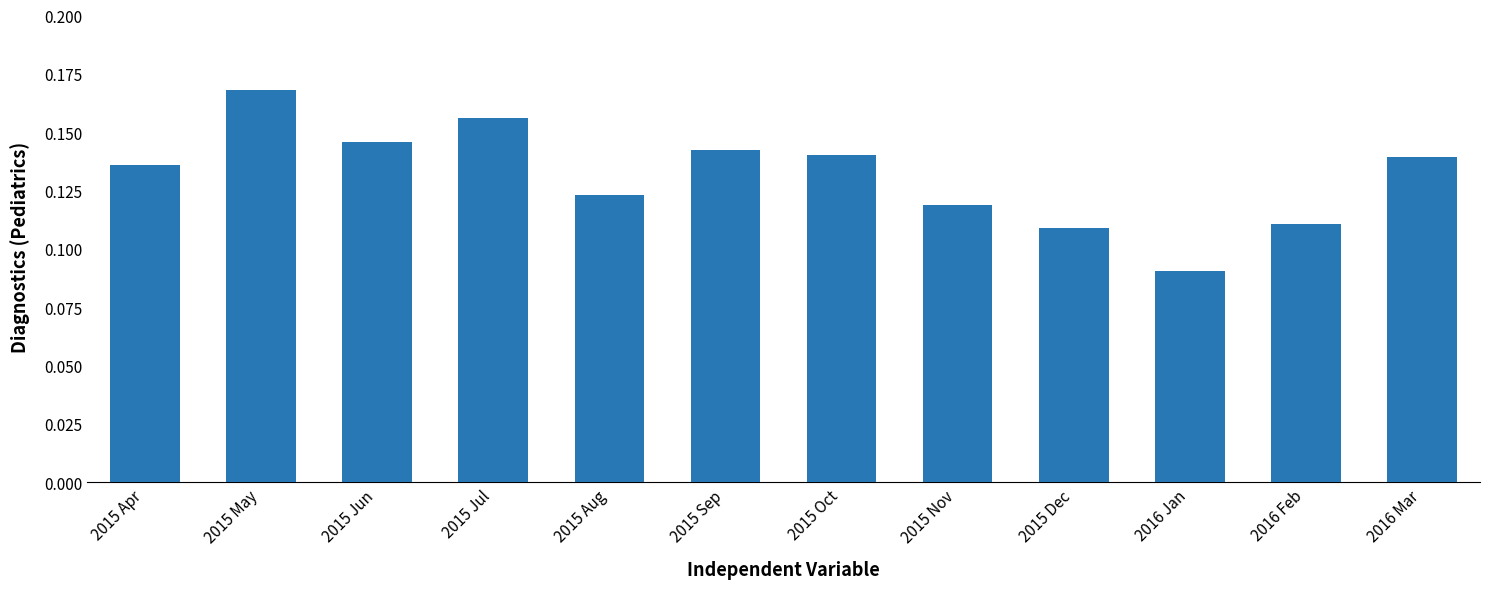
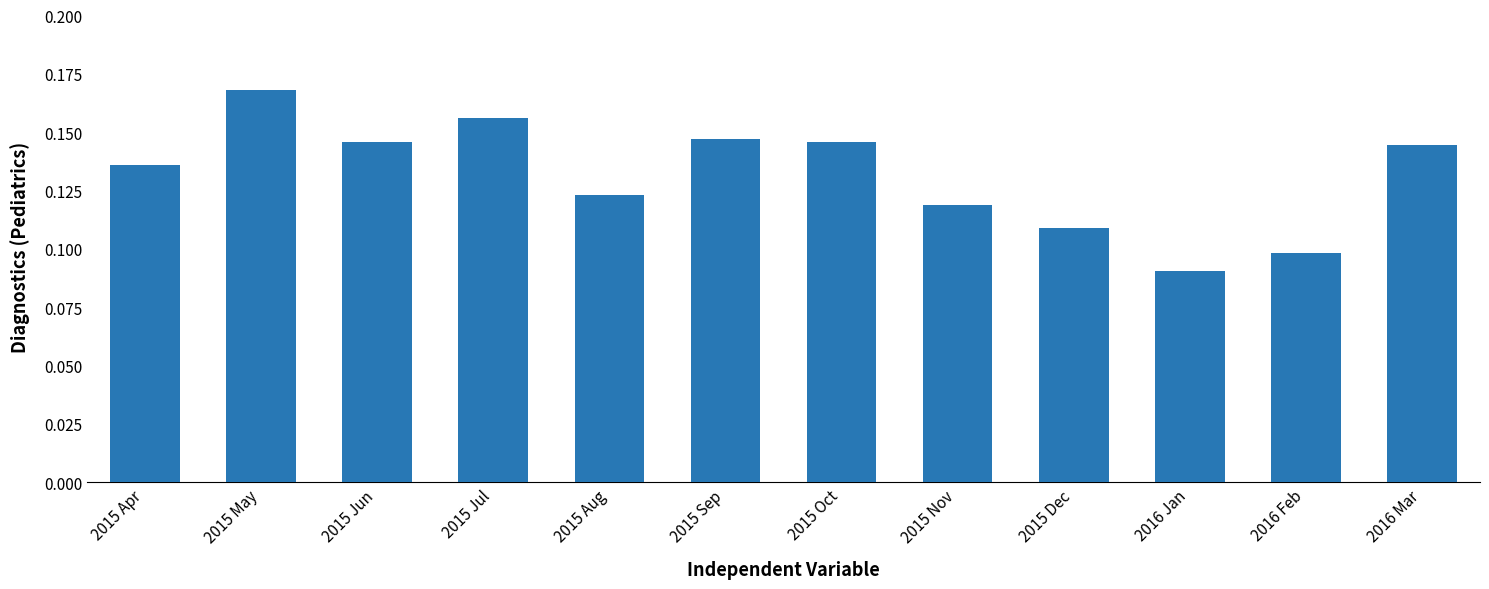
  {
    "2015 Apr": 0.136,
    "2015 May": 0.168,
    "2015 Jun": 0.146,
    "2015 Jul": 0.156,
    "2015 Aug": 0.123,
-   "2015 Sep": 0.143,
-   "2015 Oct": 0.140,
+   "2015 Sep": 0.147,
+   "2015 Oct": 0.146,
    "2015 Nov": 0.119,
    "2015 Dec": 0.109,
    "2016 Jan": 0.091,
-   "2016 Feb": 0.111,
-   "2016 Mar": 0.139
+   "2016 Feb": 0.098,
+   "2016 Mar": 0.145
  }
